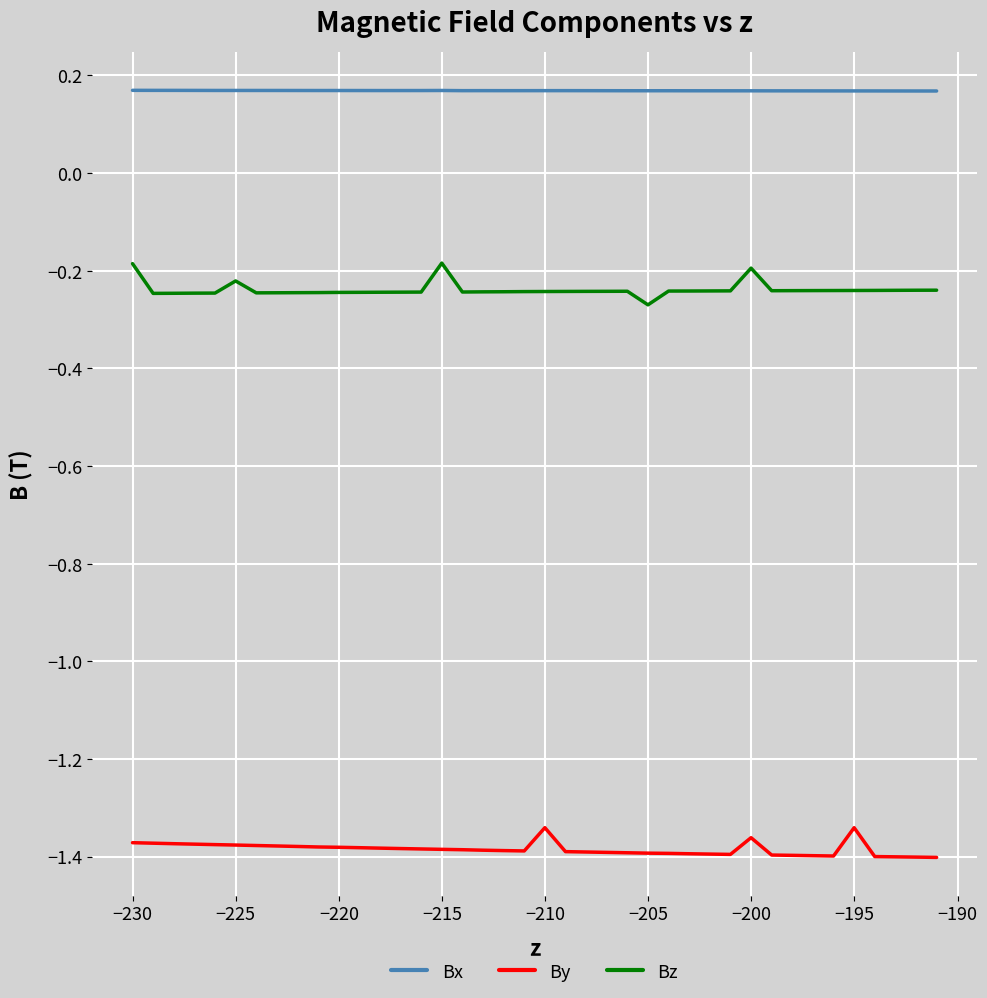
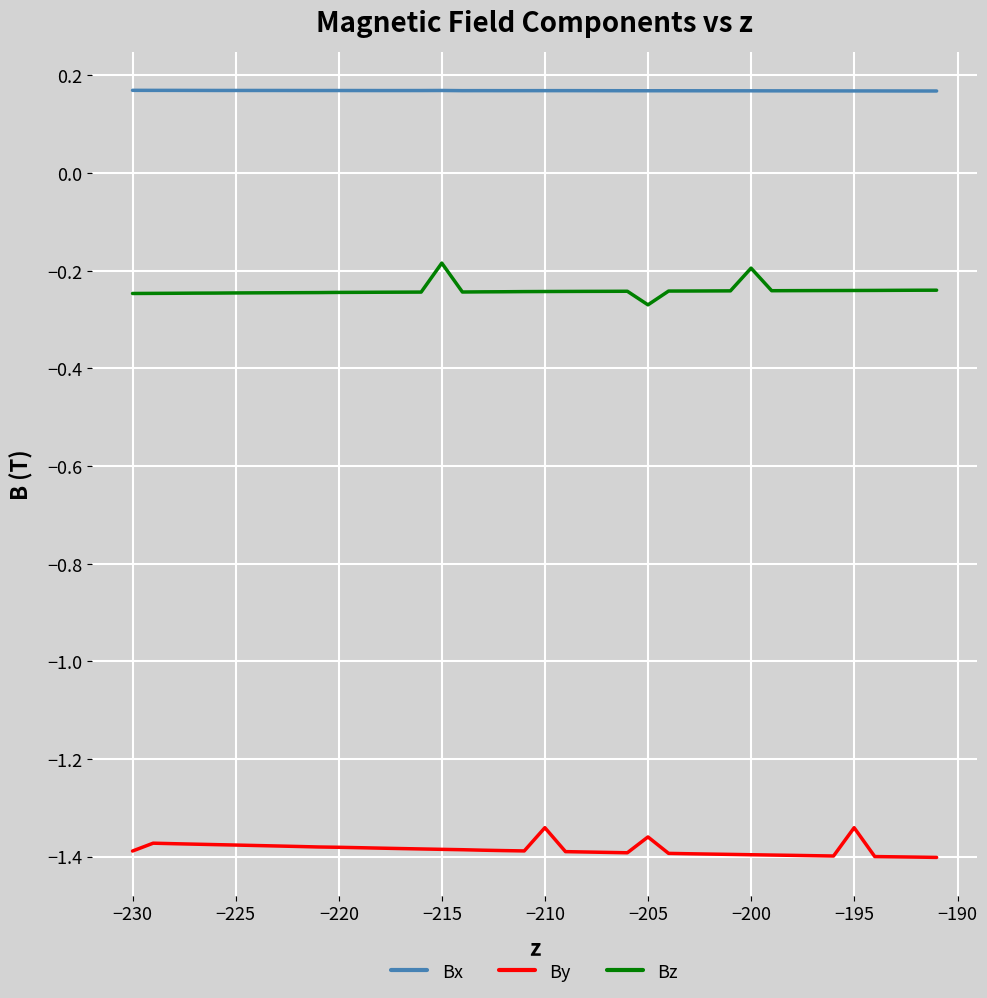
  {
    "Bx": {
      "−230": 0.17,
      "−225": 0.17,
      "−220": 0.17,
      "−215": 0.17,
      "−210": 0.17,
      "−205": 0.17,
      "−200": 0.17,
      "−195": 0.17
    },
    "By": {
-     "−230": -1.37,
+     "−230": -1.39,
      "−225": -1.38,
      "−220": -1.38,
      "−215": -1.39,
      "−210": -1.34,
-     "−205": -1.39,
-     "−200": -1.36,
+     "−205": -1.36,
+     "−200": -1.40,
      "−195": -1.34
    },
    "Bz": {
-     "−230": -0.19,
-     "−225": -0.22,
+     "−230": -0.25,
+     "−225": -0.25,
      "−220": -0.24,
      "−215": -0.18,
      "−210": -0.24,
      "−205": -0.27,
      "−200": -0.19,
      "−195": -0.24
    }
  }
